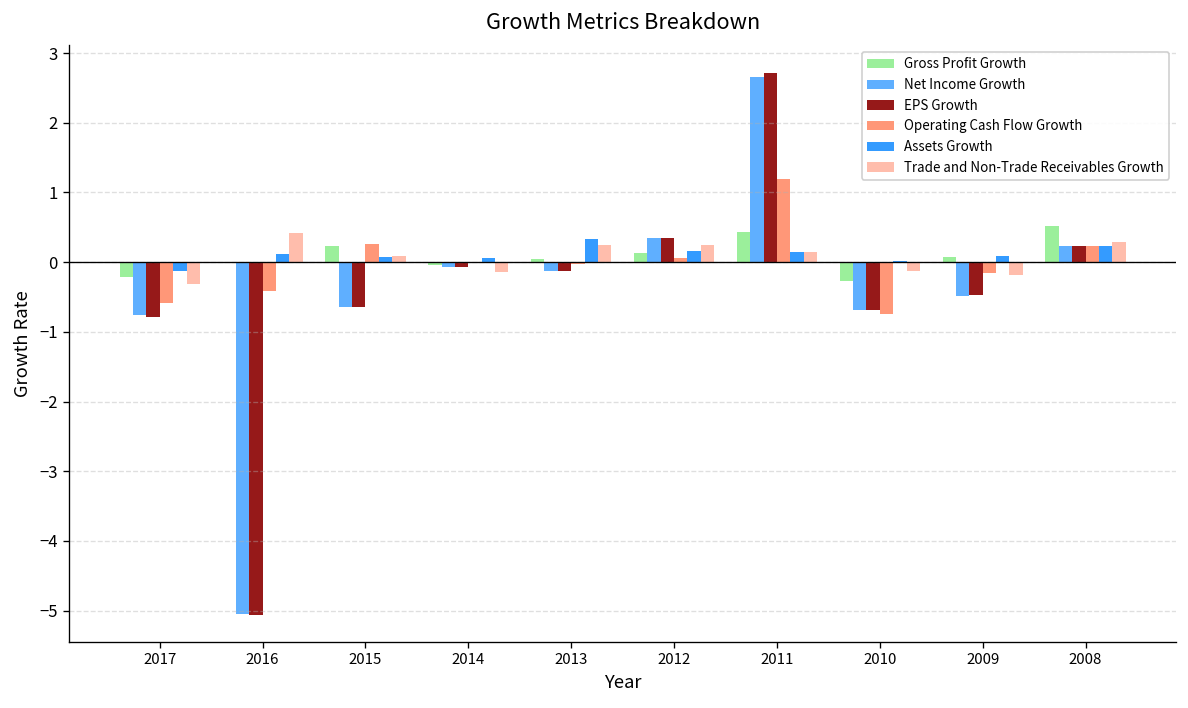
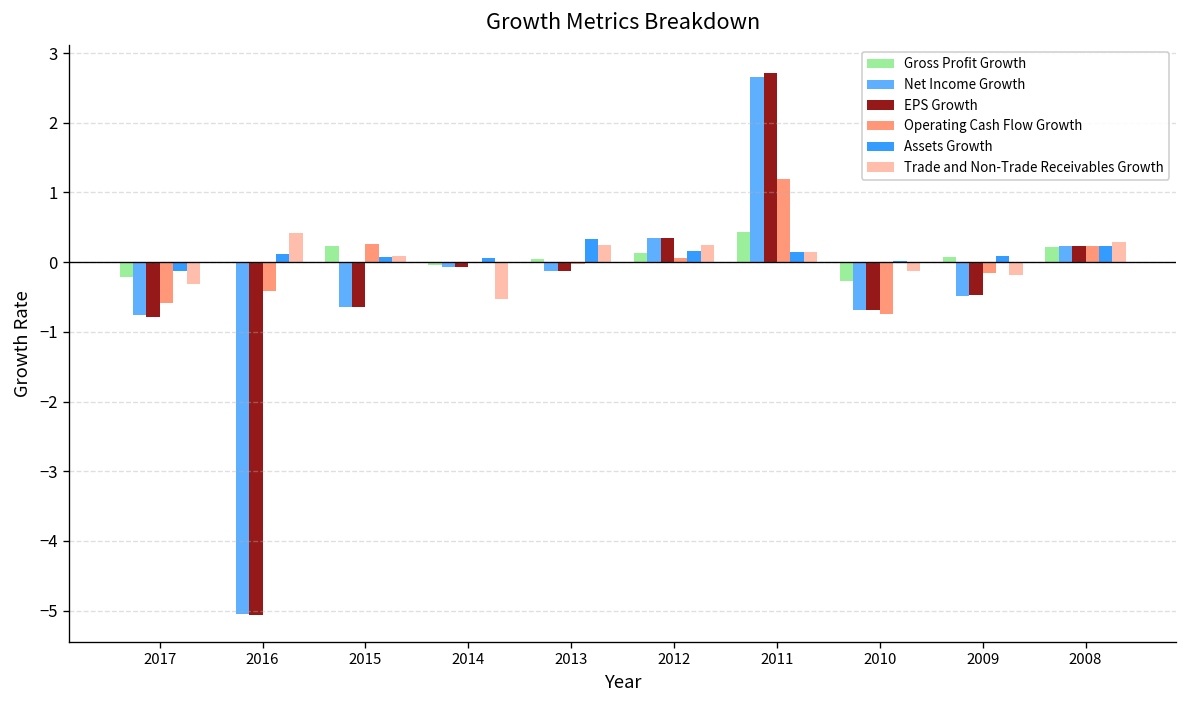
  {
    "Gross Profit Growth": {
      "2017": -0.2,
      "2015": 0.2,
      "2013": 0.0,
      "2012": 0.1,
      "2011": 0.4,
      "2010": -0.3,
      "2009": 0.1,
-     "2008": 0.5
+     "2008": 0.2
    },
    "EPS Growth": {
      "2017": -0.8,
      "2016": -5.1,
      "2015": -0.6,
      "2014": -0.1,
      "2013": -0.1,
      "2012": 0.3,
      "2011": 2.7,
      "2010": -0.7,
      "2009": -0.5,
      "2008": 0.2
    },
    "Operating Cash Flow Growth": {
      "2017": -0.6,
      "2016": -0.4,
      "2015": 0.3,
      "2012": 0.1,
      "2011": 1.2,
      "2010": -0.7,
      "2009": -0.2,
      "2008": 0.2
    },
    "Trade and Non-Trade Receivables Growth": {
      "2017": -0.3,
      "2016": 0.4,
      "2015": 0.1,
-     "2014": -0.1,
+     "2014": -0.5,
      "2013": 0.3,
      "2012": 0.2,
      "2011": 0.1,
      "2010": -0.1,
      "2009": -0.2,
      "2008": 0.3
    }
  }
